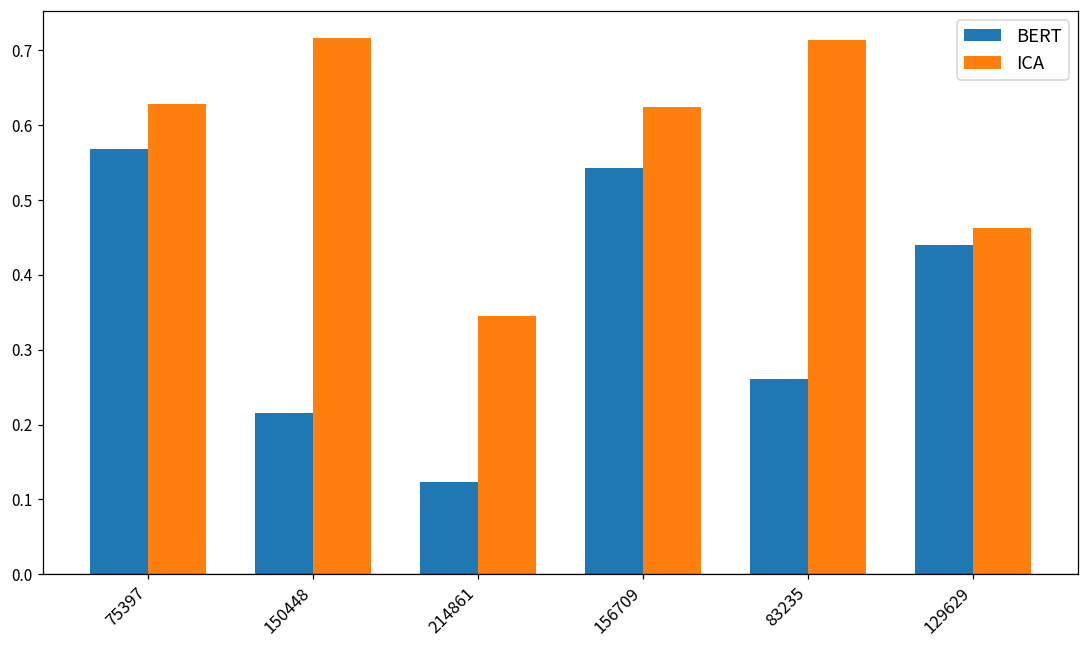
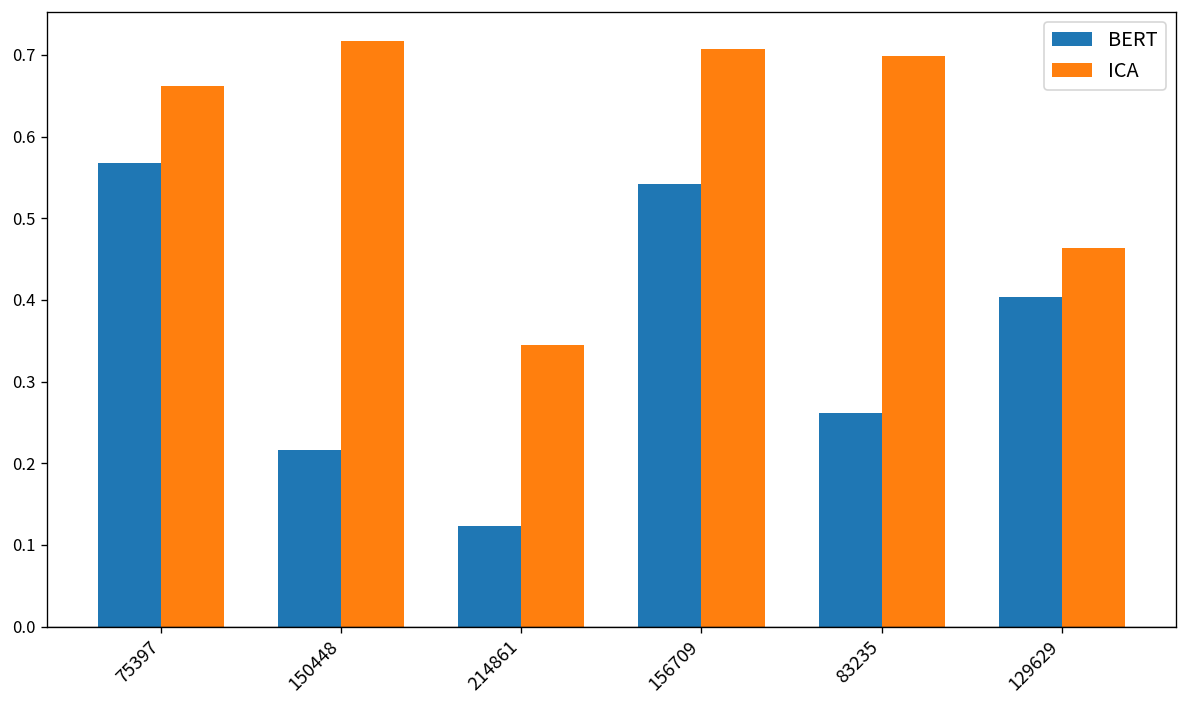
  {
    "BERT": {
      "75397": 0.57,
      "150448": 0.22,
      "214861": 0.12,
      "156709": 0.54,
      "83235": 0.26,
-     "129629": 0.44
+     "129629": 0.40
    },
    "ICA": {
-     "75397": 0.63,
+     "75397": 0.66,
      "150448": 0.72,
      "214861": 0.35,
-     "156709": 0.62,
-     "83235": 0.71,
+     "156709": 0.71,
+     "83235": 0.70,
      "129629": 0.46
    }
  }
